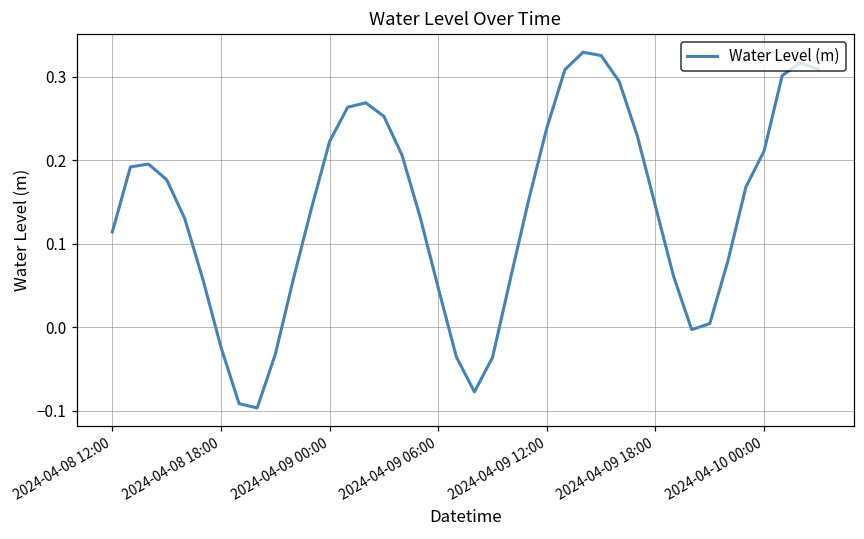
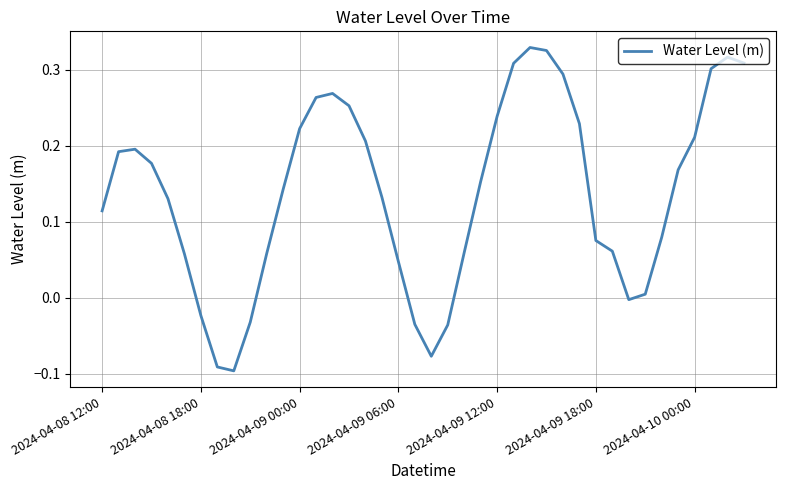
  {
    "2024-04-08 12:00": 0.11,
    "2024-04-08 18:00": -0.02,
    "2024-04-09 00:00": 0.22,
    "2024-04-09 06:00": 0.05,
    "2024-04-09 12:00": 0.24,
-   "2024-04-09 18:00": 0.14,
+   "2024-04-09 18:00": 0.08,
    "2024-04-10 00:00": 0.21
  }
